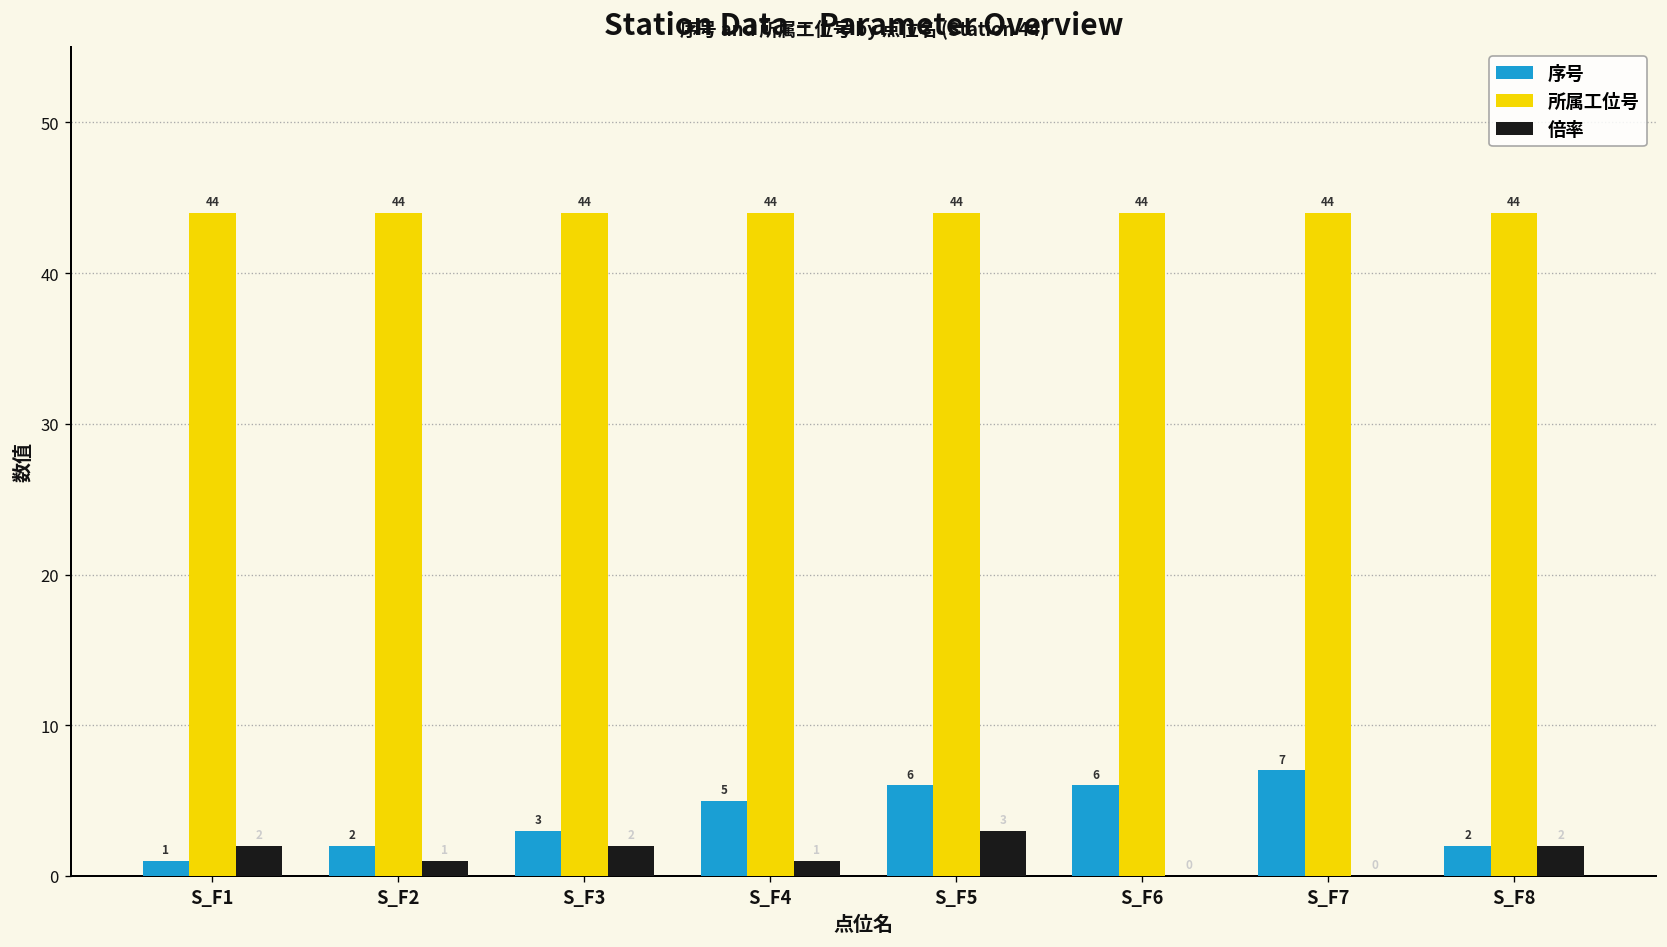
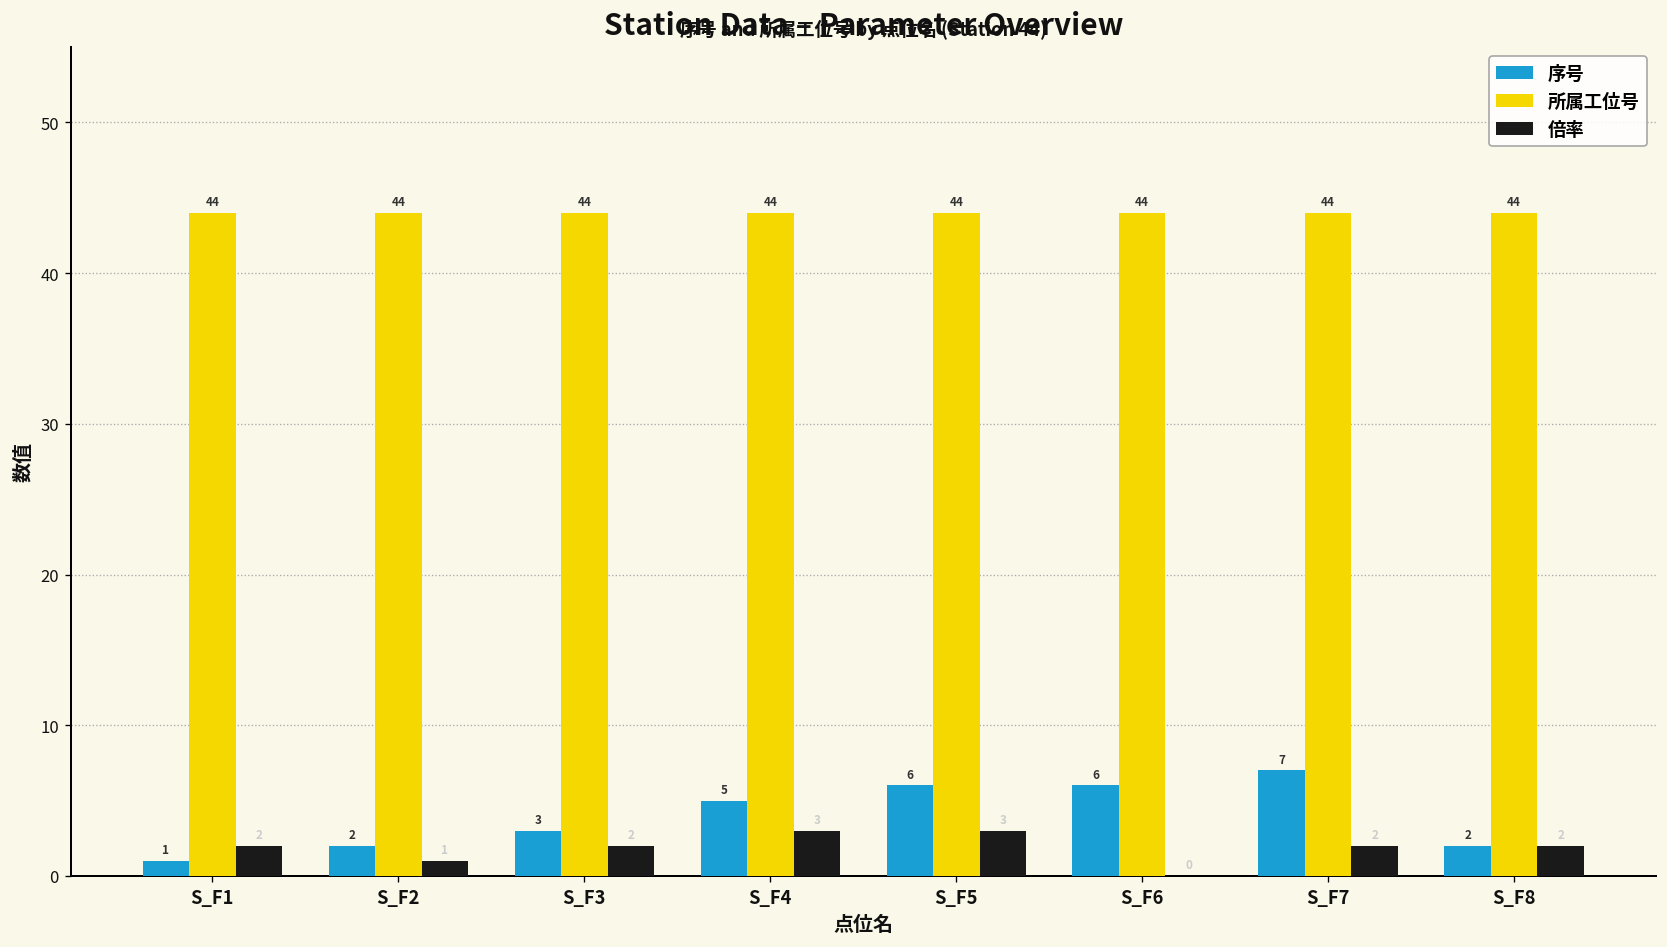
  {
    "序号": {
      "S_F1": 1,
      "S_F2": 2,
      "S_F3": 3,
      "S_F4": 5,
      "S_F5": 6,
      "S_F6": 6,
      "S_F7": 7,
      "S_F8": 2
    },
    "所属工位号": {
      "S_F1": 44,
      "S_F2": 44,
      "S_F3": 44,
      "S_F4": 44,
      "S_F5": 44,
      "S_F6": 44,
      "S_F7": 44,
      "S_F8": 44
    },
    "倍率": {
      "S_F1": 2,
      "S_F2": 1,
      "S_F3": 2,
-     "S_F4": 1,
+     "S_F4": 3,
      "S_F5": 3,
      "S_F6": 0,
-     "S_F7": 0,
+     "S_F7": 2,
      "S_F8": 2
    }
  }
